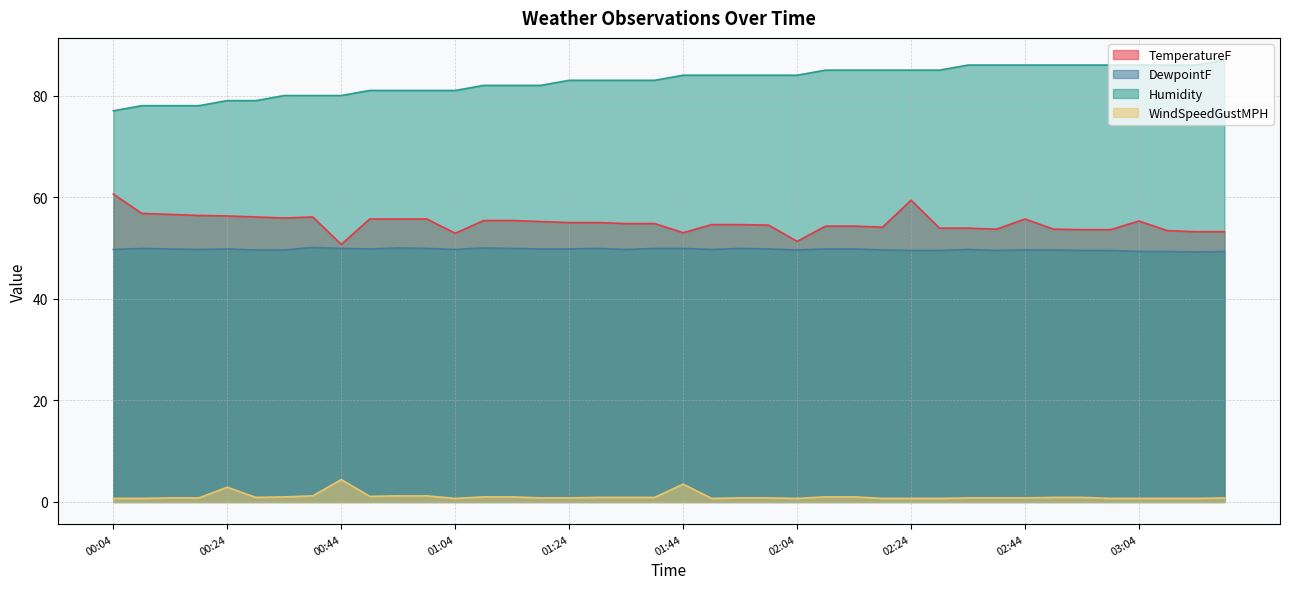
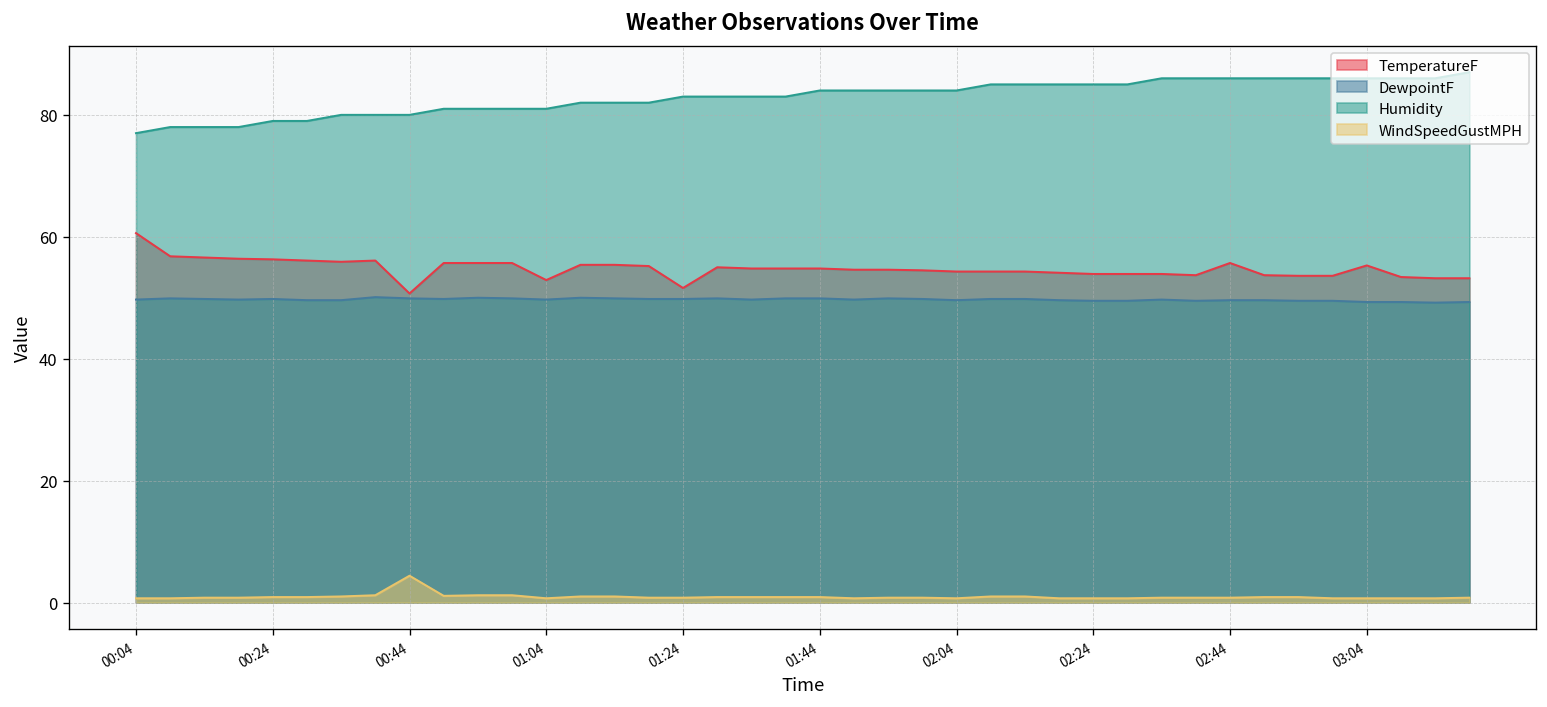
  {
    "TemperatureF": {
      "00:04": 61,
      "00:24": 56,
      "00:44": 51,
      "01:04": 53,
-     "01:24": 55,
-     "01:44": 53,
-     "02:04": 51,
-     "02:24": 59,
+     "01:24": 52,
+     "01:44": 55,
+     "02:04": 54,
+     "02:24": 54,
      "02:44": 56,
      "03:04": 55
    },
    "WindSpeedGustMPH": {
      "00:04": 1,
-     "00:24": 3,
+     "00:24": 1,
      "00:44": 4,
      "01:04": 1,
      "01:24": 1,
-     "01:44": 4,
+     "01:44": 1,
      "02:04": 1,
      "02:24": 1,
      "02:44": 1,
      "03:04": 1
    }
  }
